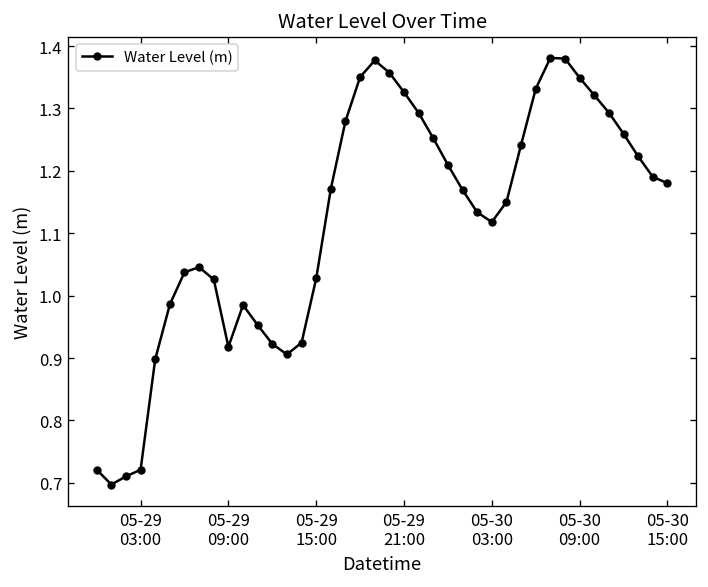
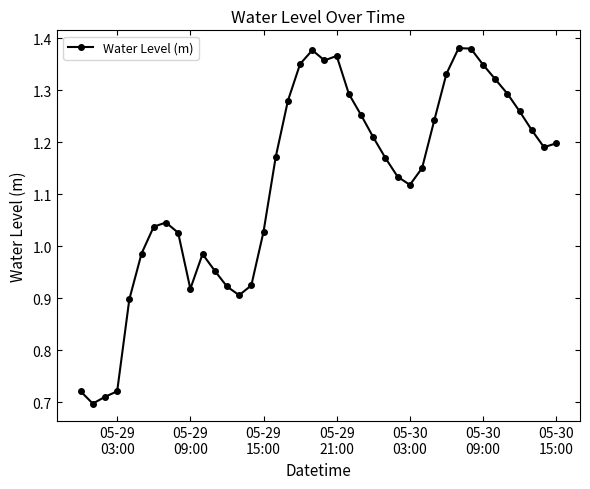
  {
    "05-29 03:00": 0.72,
    "05-29 09:00": 0.92,
    "05-29 15:00": 1.03,
-   "05-29 21:00": 1.33,
+   "05-29 21:00": 1.37,
    "05-30 03:00": 1.12,
    "05-30 09:00": 1.35,
-   "05-30 15:00": 1.18
+   "05-30 15:00": 1.20
  }
